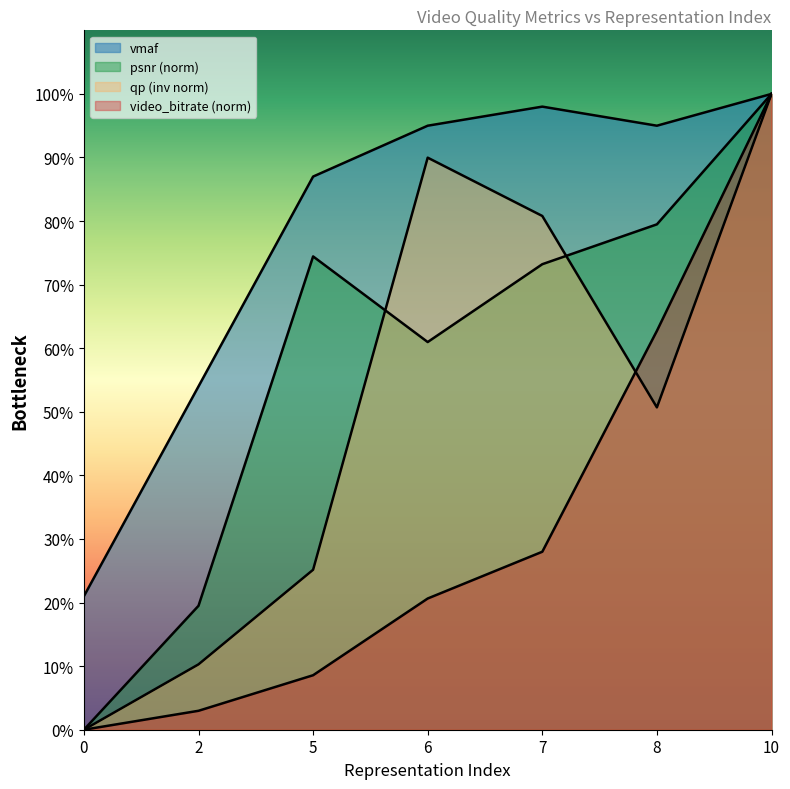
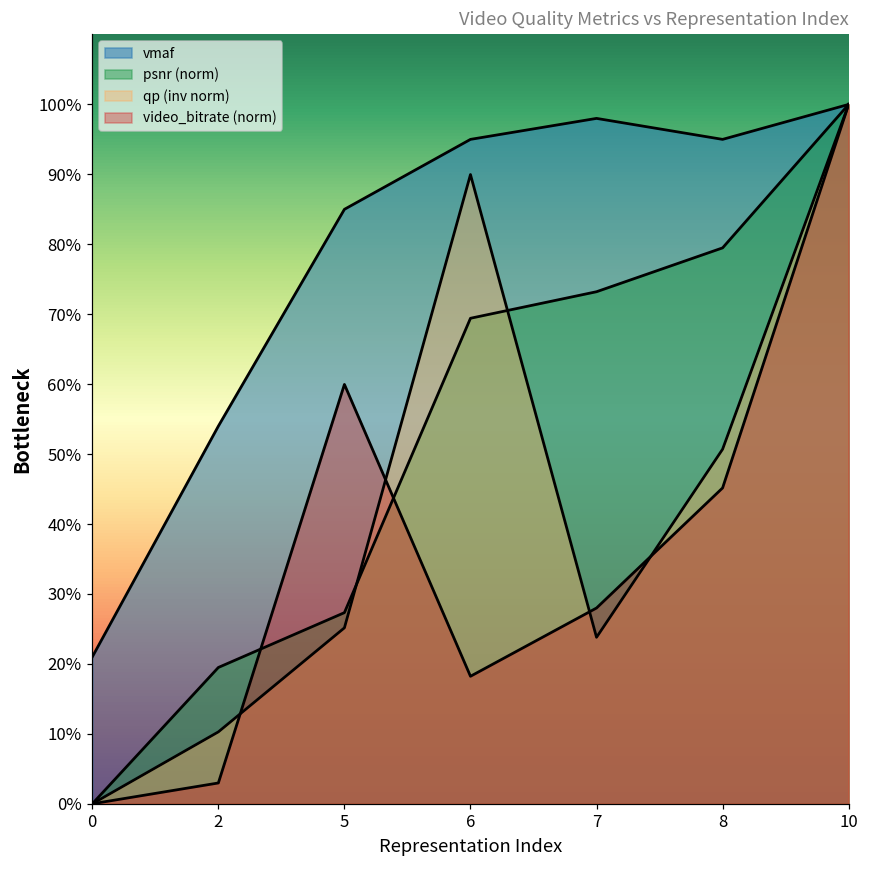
  {
    "vmaf": {
      "0": "21%",
      "2": "54%",
-     "5": "87%",
+     "5": "85%",
      "6": "95%",
      "7": "98%",
      "8": "95%"
    },
    "psnr (norm)": {
      "2": "19%",
-     "5": "74%",
-     "6": "61%",
+     "5": "27%",
+     "6": "69%",
      "7": "73%",
      "8": "79%"
    },
    "qp (inv norm)": {
      "2": "10%",
      "5": "25%",
      "6": "90%",
-     "7": "81%",
+     "7": "24%",
      "8": "51%"
    },
    "video_bitrate (norm)": {
      "2": "3%",
-     "5": "9%",
-     "6": "21%",
+     "5": "60%",
+     "6": "18%",
      "7": "28%",
-     "8": "63%"
+     "8": "45%"
    }
  }
